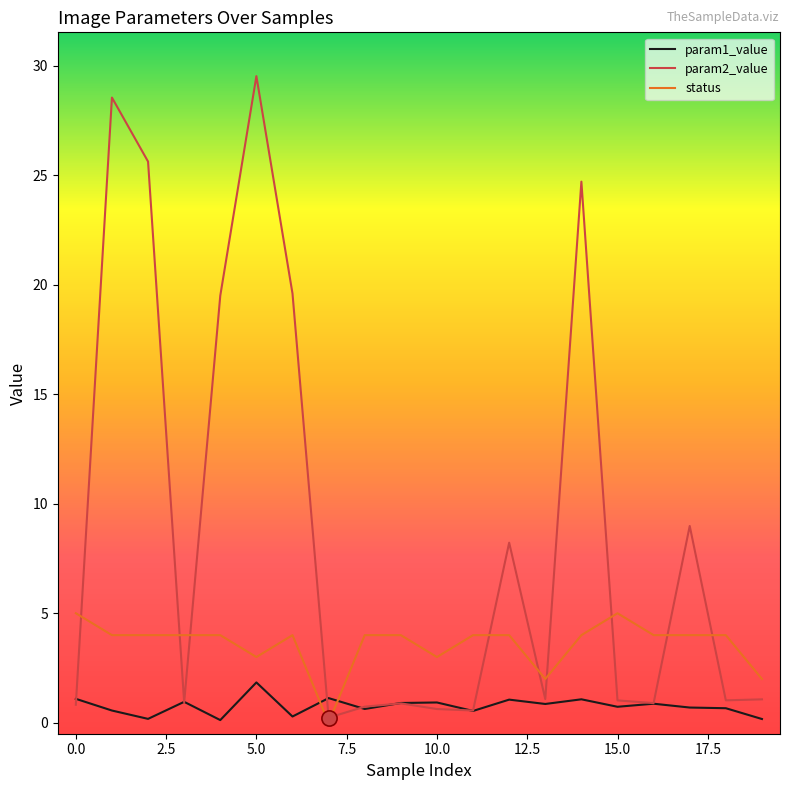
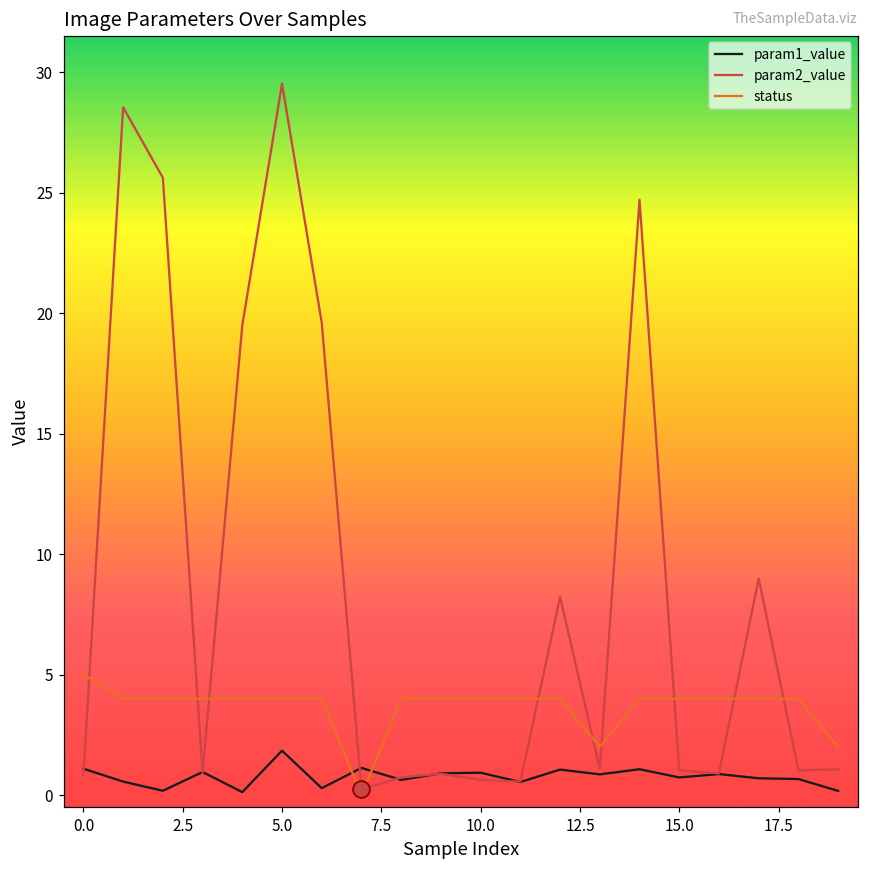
  {
    "param1_value": {
      "0.0": 1,
      "5.0": 1.8,
      "10.0": 1,
      "15.0": 0.7
    },
    "status": {
      "0.0": 5,
-     "5.0": 3,
-     "10.0": 3,
-     "15.0": 5
+     "5.0": 4,
+     "10.0": 4,
+     "15.0": 4
    }
  }
